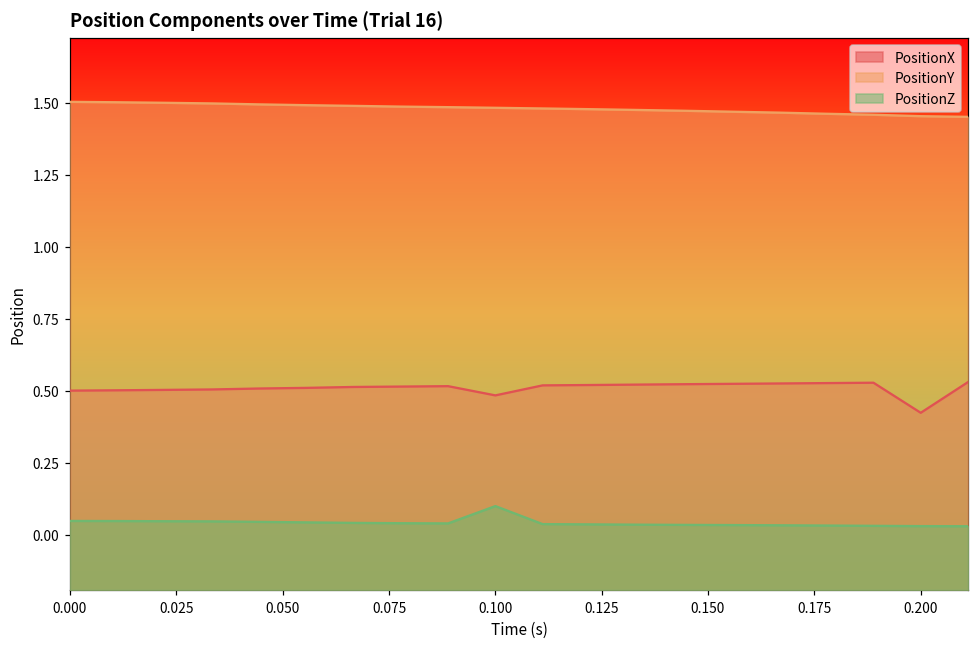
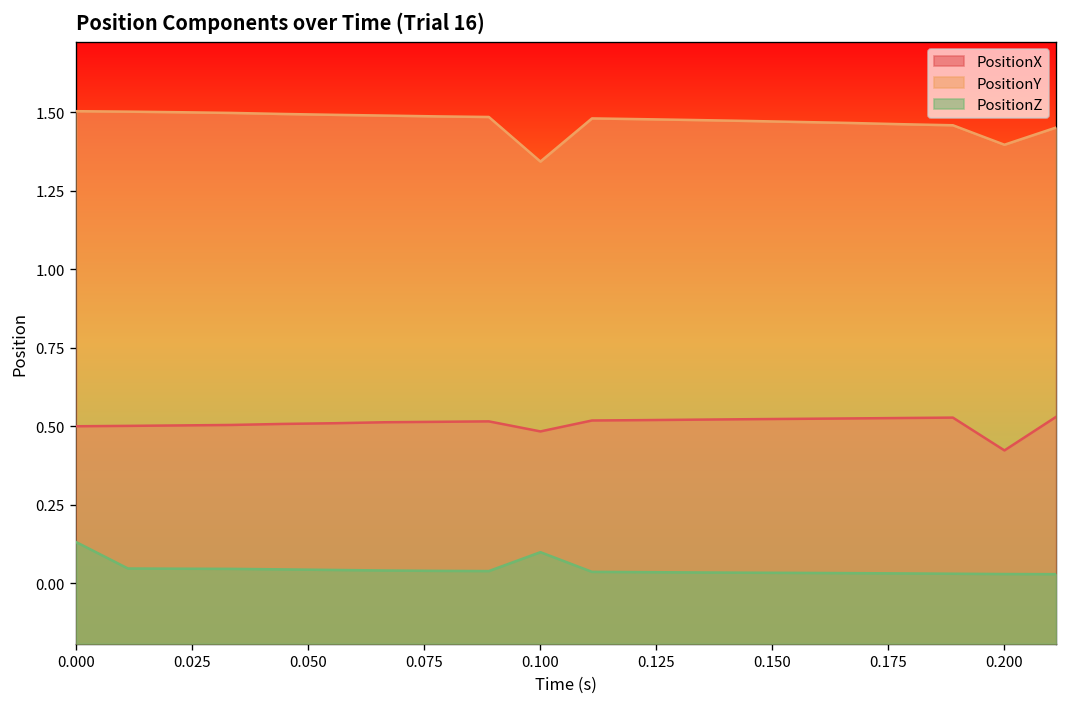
  {
    "PositionX": {
      "0.000": 0.50,
      "0.100": 0.48,
      "0.200": 0.42
    },
    "PositionY": {
      "0.000": 1.50,
-     "0.100": 1.48,
-     "0.200": 1.45
+     "0.100": 1.34,
+     "0.200": 1.40
    },
    "PositionZ": {
-     "0.000": 0.05,
+     "0.000": 0.13,
      "0.100": 0.10,
      "0.200": 0.03
    }
  }
